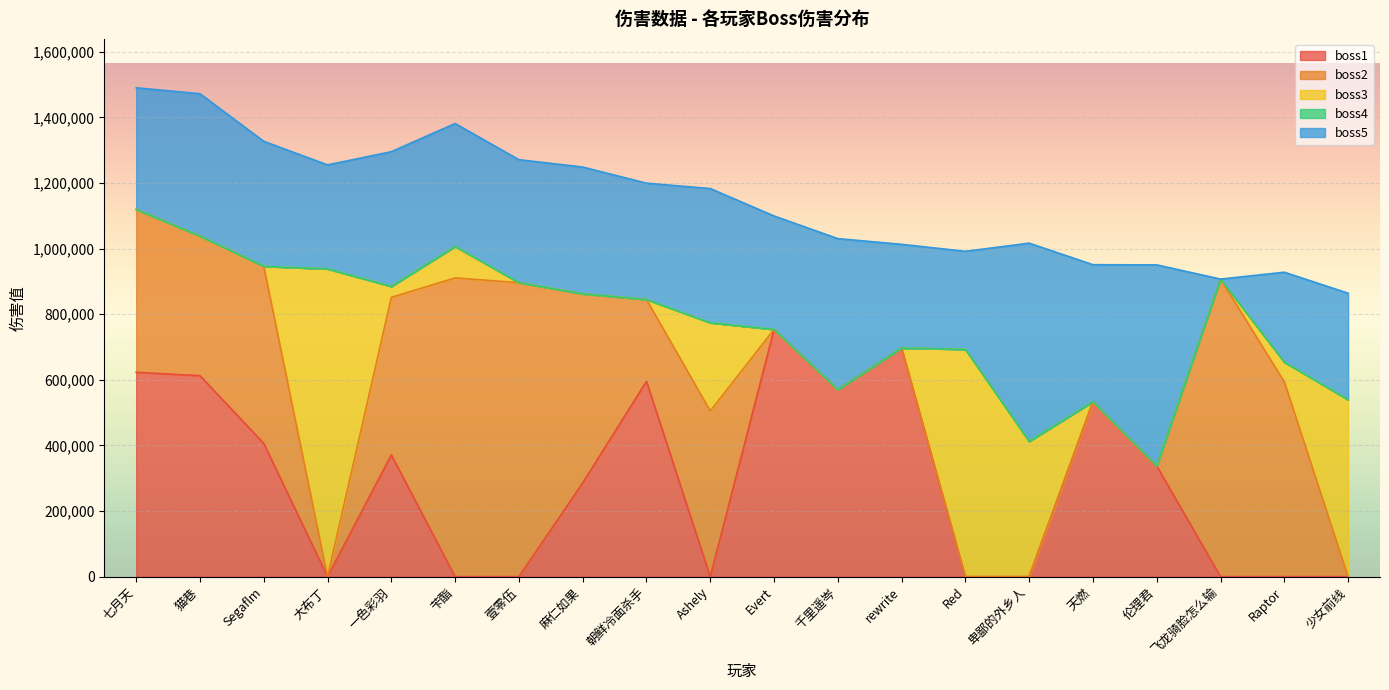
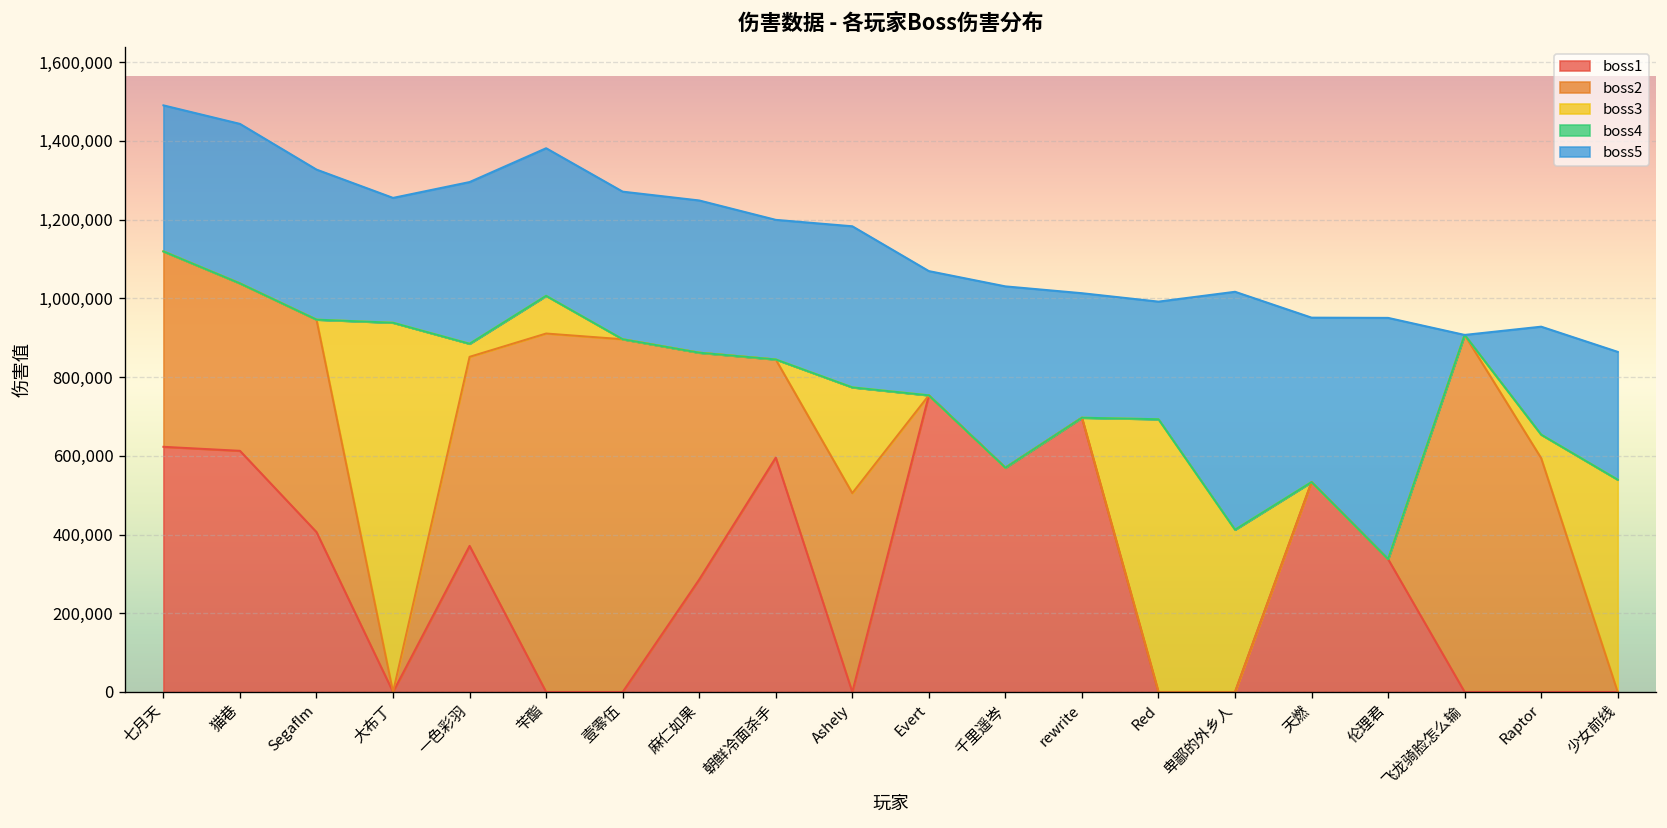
  {
    "boss5": {
      "七月天": "370,000",
-     "猫巷": "430,000",
+     "猫巷": "410,000",
      "Segaflm": "380,000",
      "大布丁": "320,000",
      "一色彩羽": "410,000",
      "苄酯": "380,000",
      "壹零伍": "370,000",
      "麻仁如果": "390,000",
      "朝鲜冷面杀手": "350,000",
      "Ashely": "410,000",
-     "Evert": "350,000",
+     "Evert": "320,000",
      "千里遥岑": "460,000",
      "rewrite": "320,000",
      "Red": "300,000",
      "卑鄙的外乡人": "600,000",
      "天燃": "420,000",
      "伦理君": "610,000",
      "Raptor": "270,000",
      "少女前线": "320,000"
    }
  }
